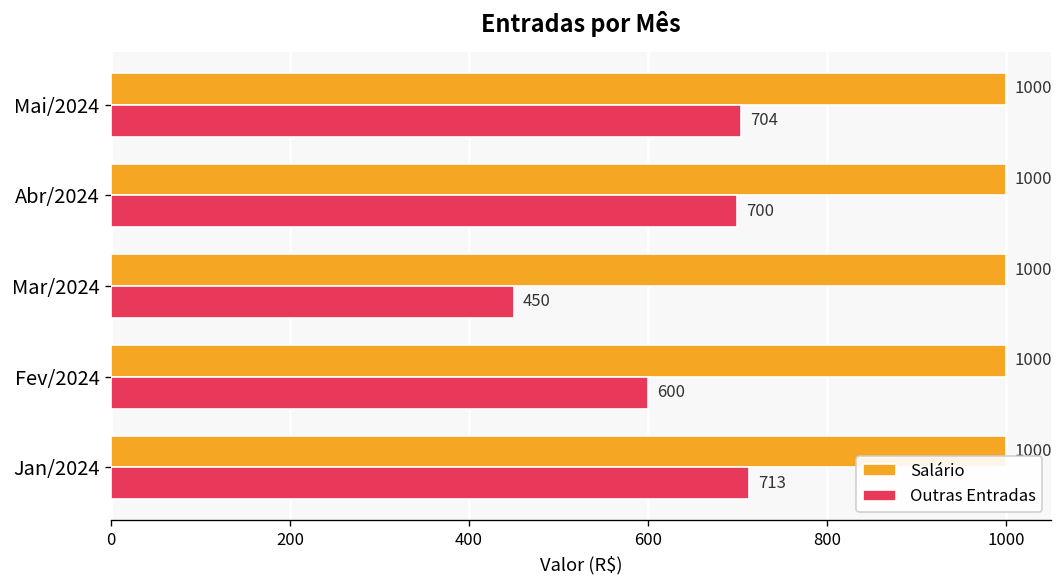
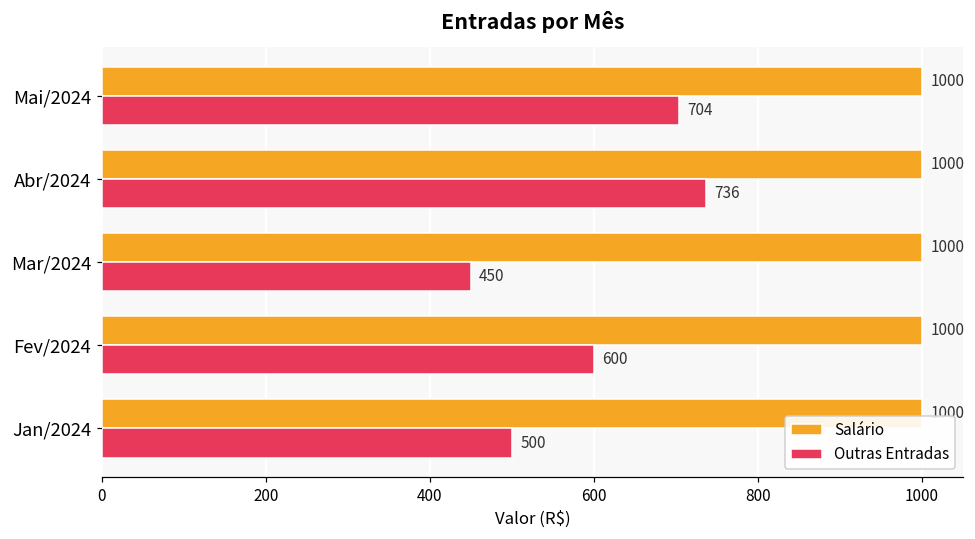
  {
    "Salário": {
      "Mai/2024": 1000,
      "Abr/2024": 1000,
      "Mar/2024": 1000,
      "Fev/2024": 1000
    },
    "Outras Entradas": {
      "Mai/2024": 704,
-     "Abr/2024": 700,
+     "Abr/2024": 736,
      "Mar/2024": 450,
      "Fev/2024": 600,
-     "Jan/2024": 713
+     "Jan/2024": 500
    }
  }
